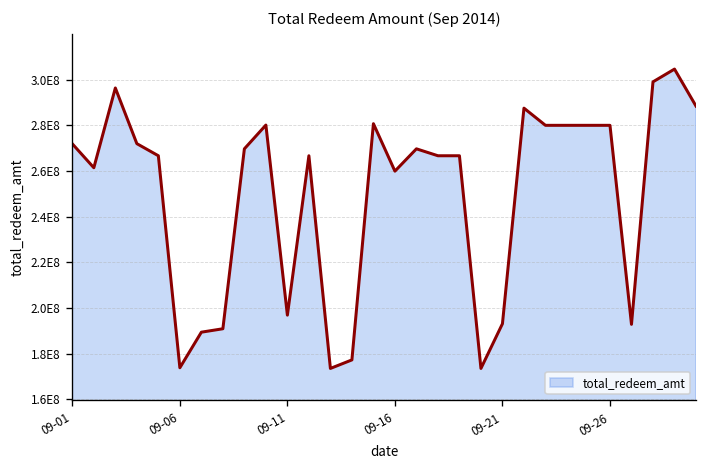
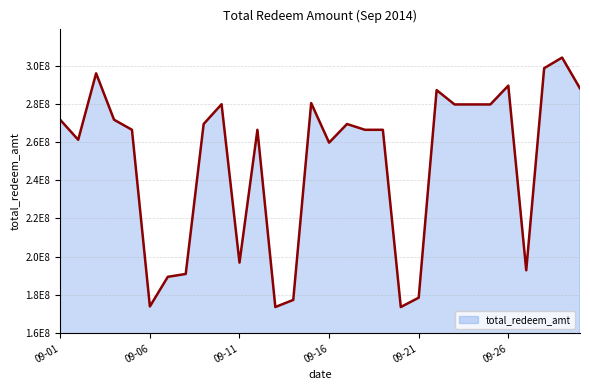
  {
    "09-01": 272000000,
    "09-06": 174000000,
    "09-11": 197000000,
    "09-16": 260000000,
-   "09-21": 193000000,
-   "09-26": 280000000
+   "09-21": 178000000,
+   "09-26": 290000000
  }
